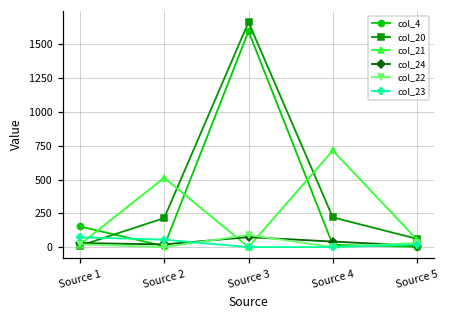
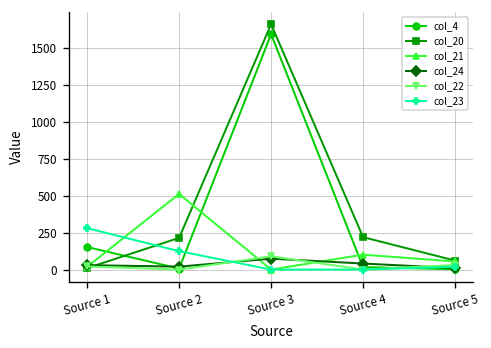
  {
    "col_21": {
      "Source 2": 510,
-     "Source 4": 720
+     "Source 4": 100
    },
    "col_23": {
-     "Source 1": 70,
-     "Source 2": 60
+     "Source 1": 280,
+     "Source 2": 130
    }
  }
